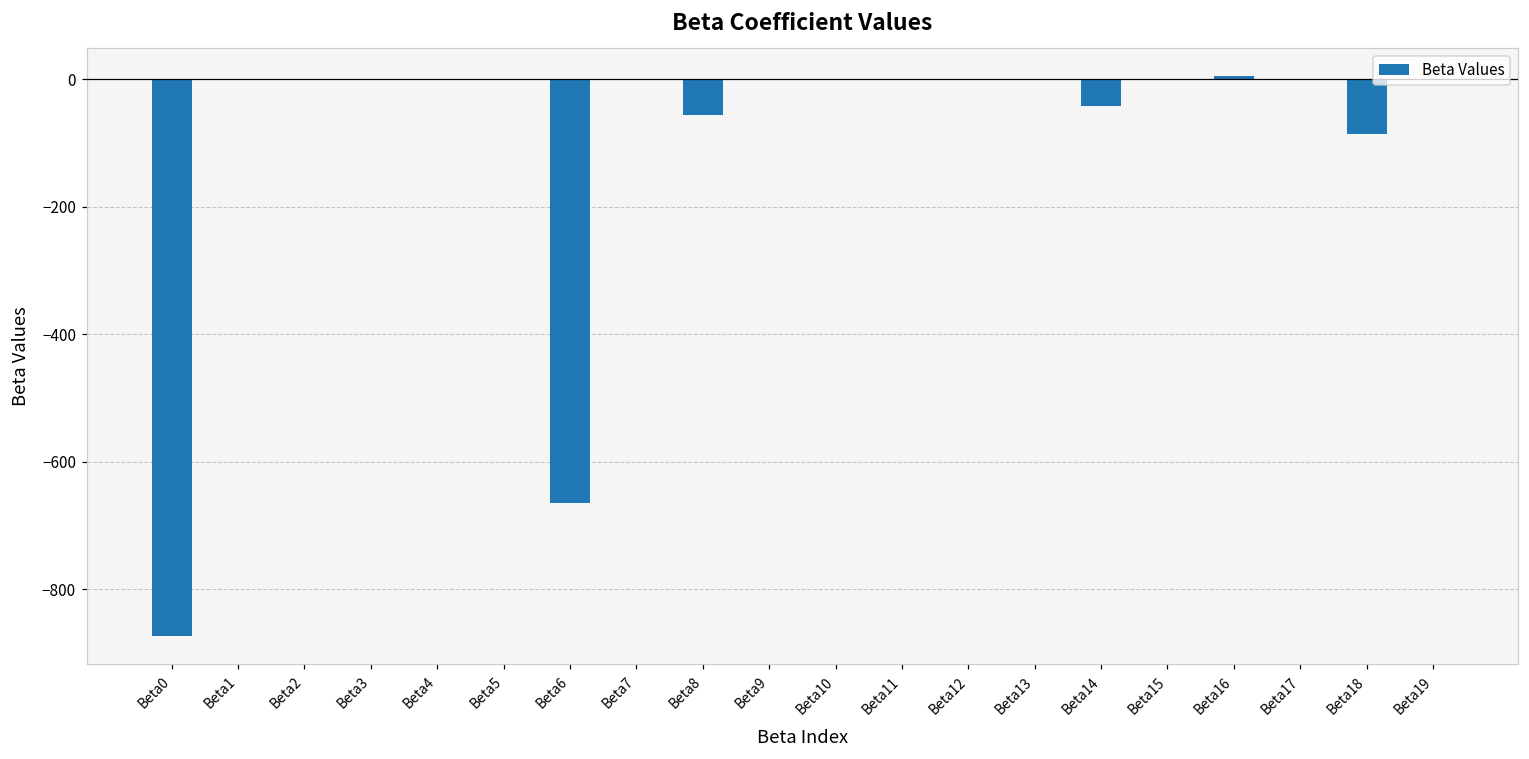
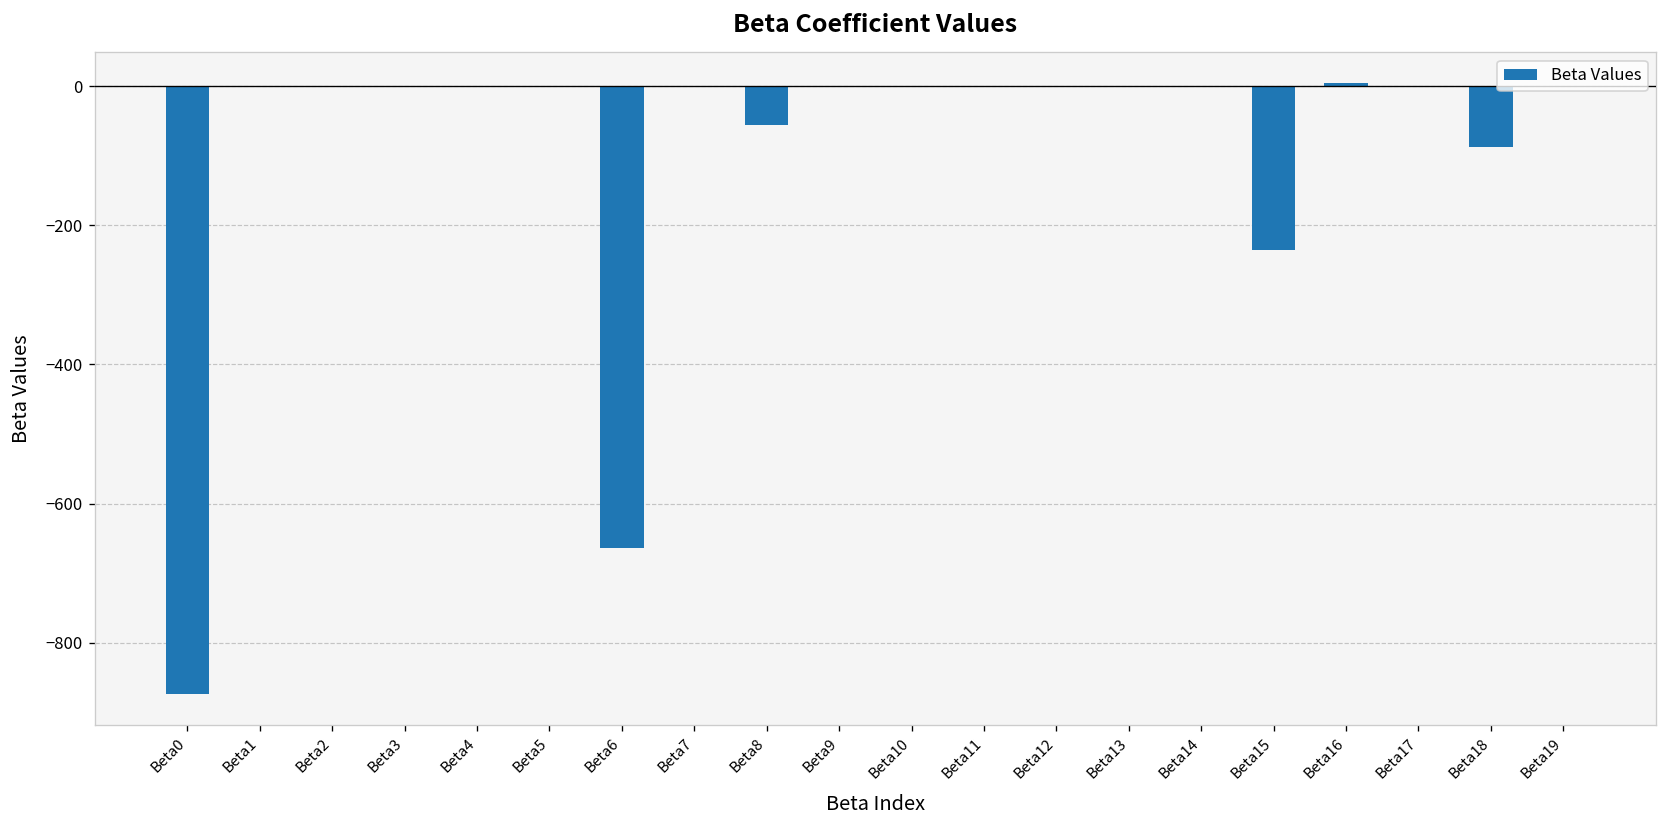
  {
    "Beta0": -870,
    "Beta6": -660,
    "Beta8": -60,
-   "Beta14": -40,
-   "Beta15": 0,
+   "Beta14": 0,
+   "Beta15": -240,
    "Beta16": 0,
    "Beta18": -90
  }
